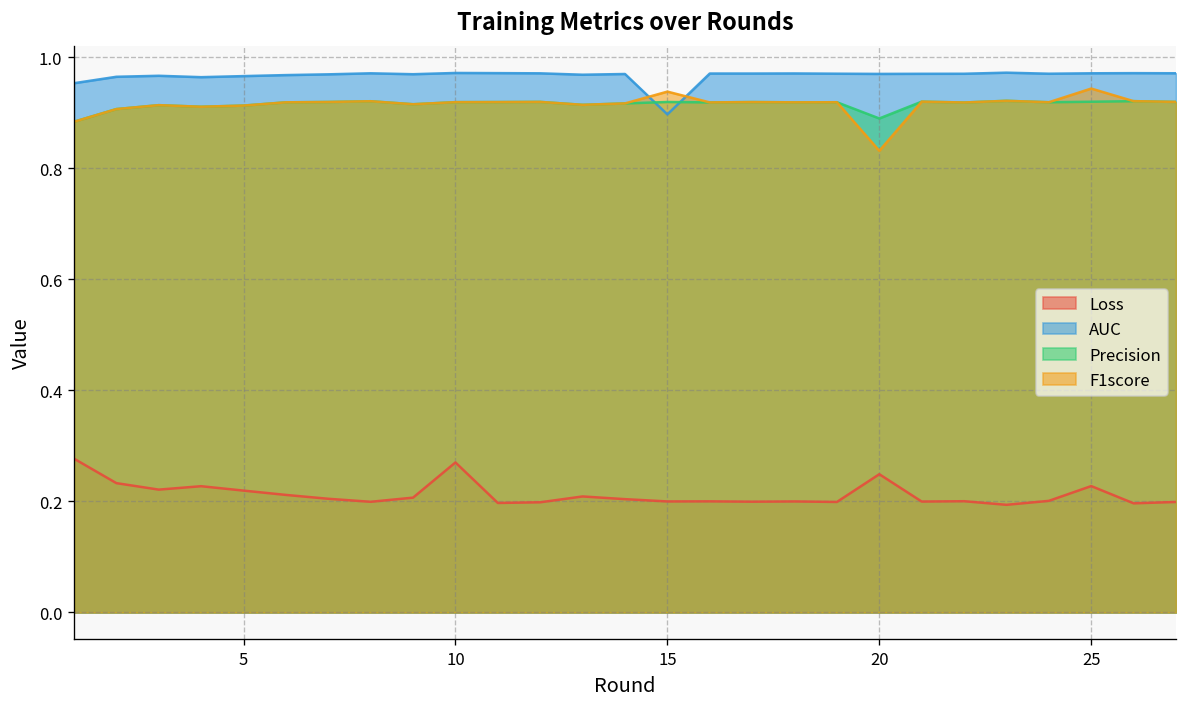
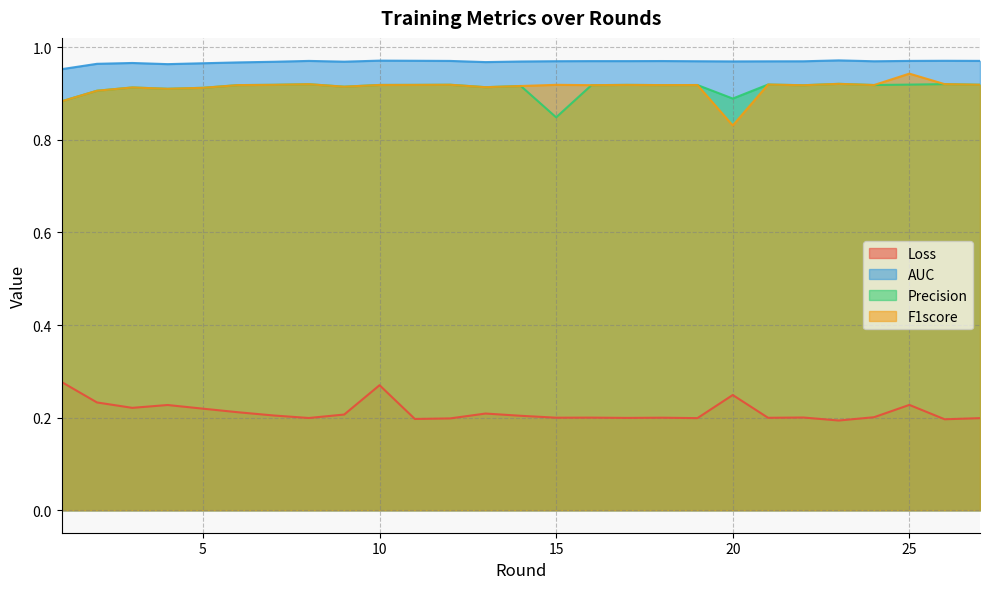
  {
    "Loss": {
      "5": 0.22,
      "10": 0.27,
      "15": 0.20,
      "20": 0.25,
      "25": 0.23
    },
    "AUC": {
      "5": 0.97,
      "10": 0.97,
-     "15": 0.90,
+     "15": 0.97,
      "20": 0.97,
      "25": 0.97
    },
    "Precision": {
-     "15": 0.92,
+     "15": 0.85,
      "20": 0.89,
      "25": 0.92
    },
    "F1score": {
-     "15": 0.94,
+     "15": 0.92,
      "20": 0.83,
      "25": 0.94
    }
  }
